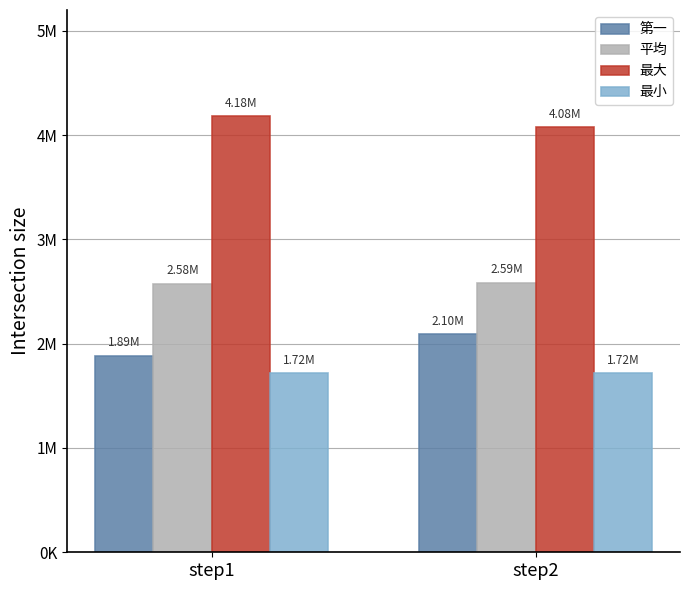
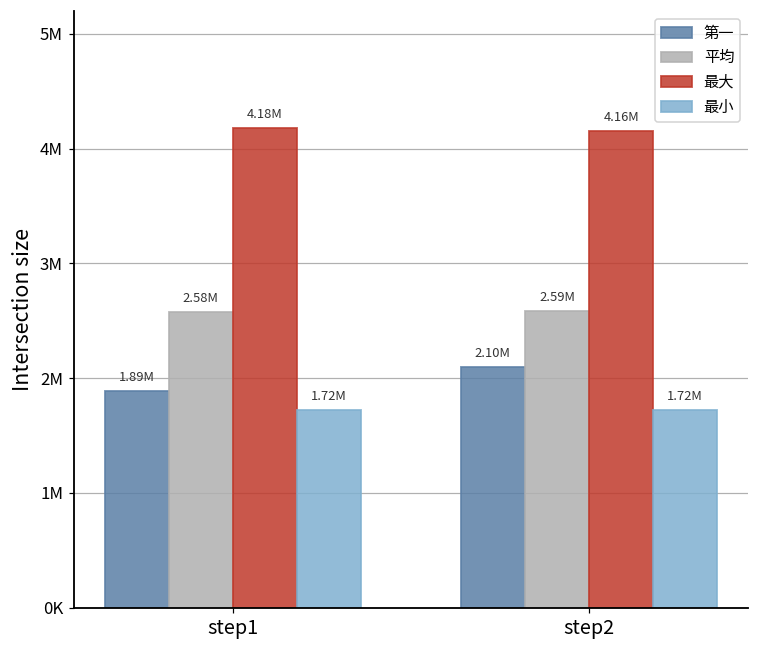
  {
    "第一": {
      "step1": "1.89M",
      "step2": "2.10M"
    },
    "最大": {
      "step1": "4.18M",
-     "step2": "4.08M"
+     "step2": "4.16M"
    }
  }
